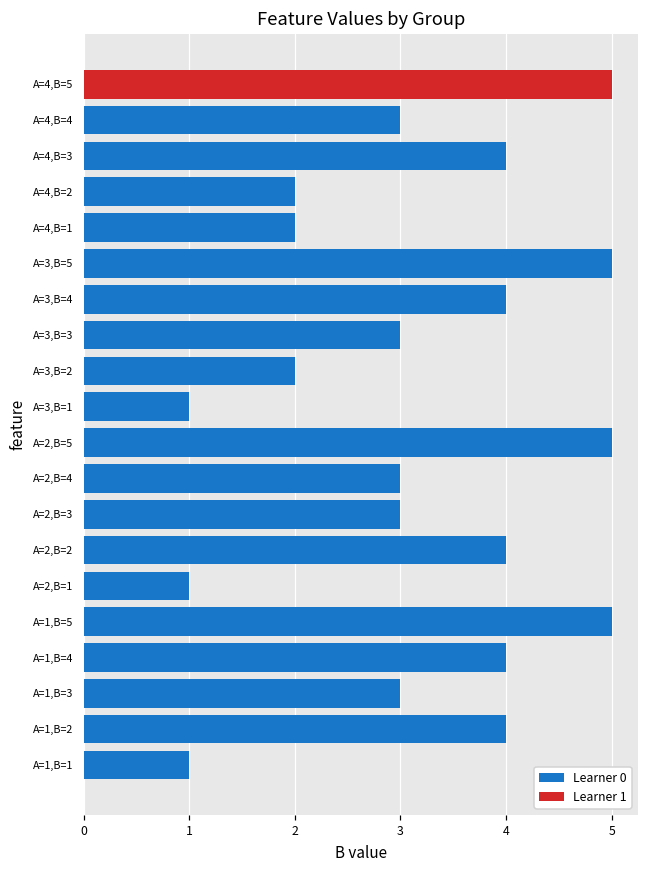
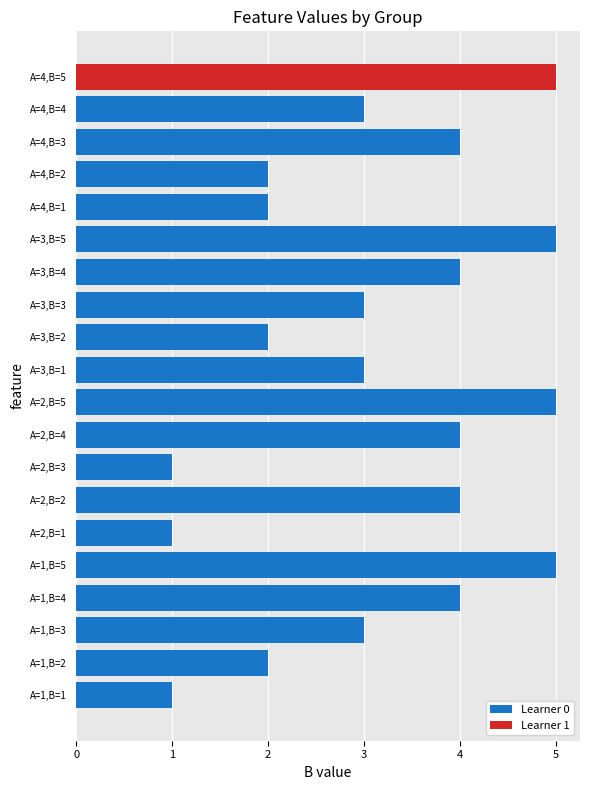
  {
    "Learner 0": {
      "A=4,B=4": 3,
      "A=4,B=3": 4,
      "A=4,B=2": 2,
      "A=4,B=1": 2,
      "A=3,B=5": 5,
      "A=3,B=4": 4,
      "A=3,B=3": 3,
      "A=3,B=2": 2,
-     "A=3,B=1": 1,
+     "A=3,B=1": 3,
      "A=2,B=5": 5,
-     "A=2,B=4": 3,
-     "A=2,B=3": 3,
+     "A=2,B=4": 4,
+     "A=2,B=3": 1,
      "A=2,B=2": 4,
      "A=2,B=1": 1,
      "A=1,B=5": 5,
      "A=1,B=4": 4,
      "A=1,B=3": 3,
-     "A=1,B=2": 4,
+     "A=1,B=2": 2,
      "A=1,B=1": 1
    },
    "Learner 1": {
      "A=4,B=5": 5
    }
  }
